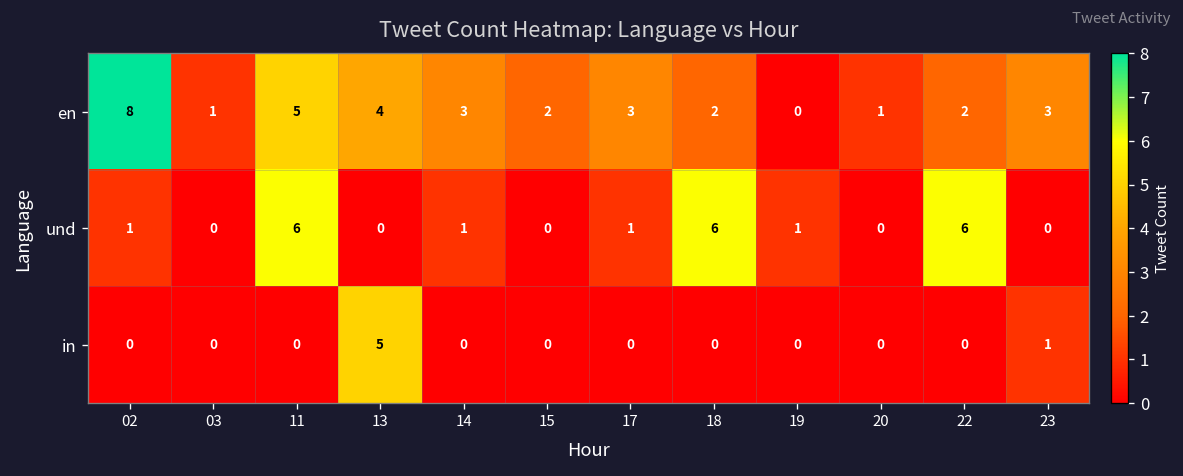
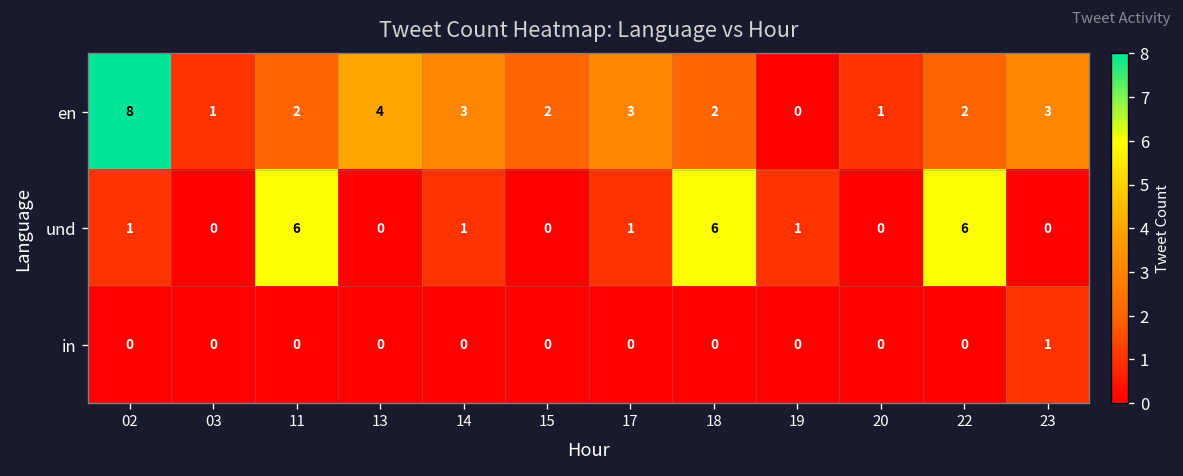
  {
    "en": {
      "02": 8,
      "03": 1,
-     "11": 5,
+     "11": 2,
      "13": 4,
      "14": 3,
      "15": 2,
      "17": 3,
      "18": 2,
      "19": 0,
      "20": 1,
      "22": 2,
      "23": 3
    },
    "und": {
      "02": 1,
      "03": 0,
      "11": 6,
      "13": 0,
      "14": 1,
      "15": 0,
      "17": 1,
      "18": 6,
      "19": 1,
      "20": 0,
      "22": 6,
      "23": 0
    },
    "in": {
      "02": 0,
      "03": 0,
      "11": 0,
-     "13": 5,
+     "13": 0,
      "14": 0,
      "15": 0,
      "17": 0,
      "18": 0,
      "19": 0,
      "20": 0,
      "22": 0,
      "23": 1
    }
  }
